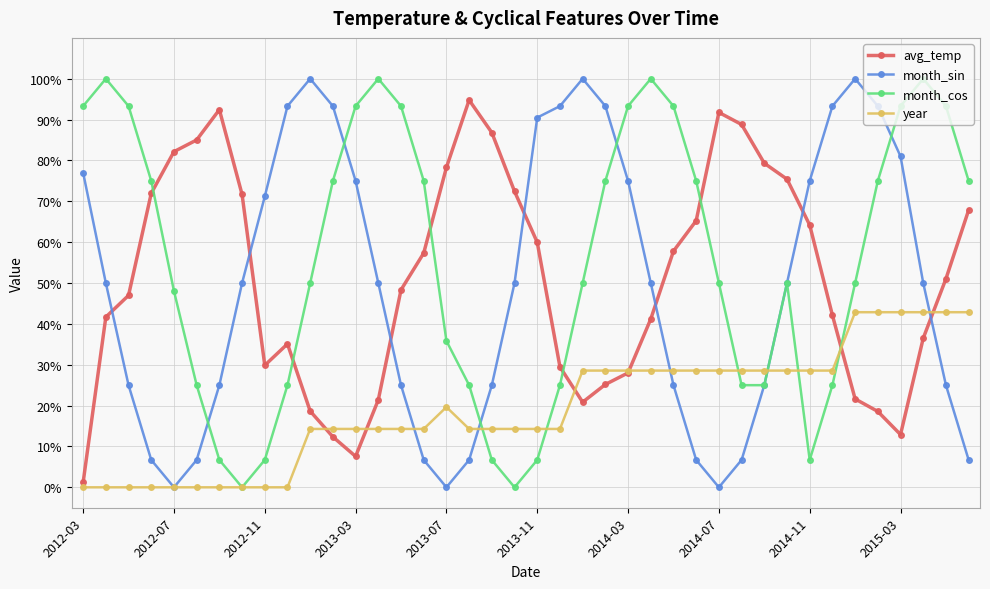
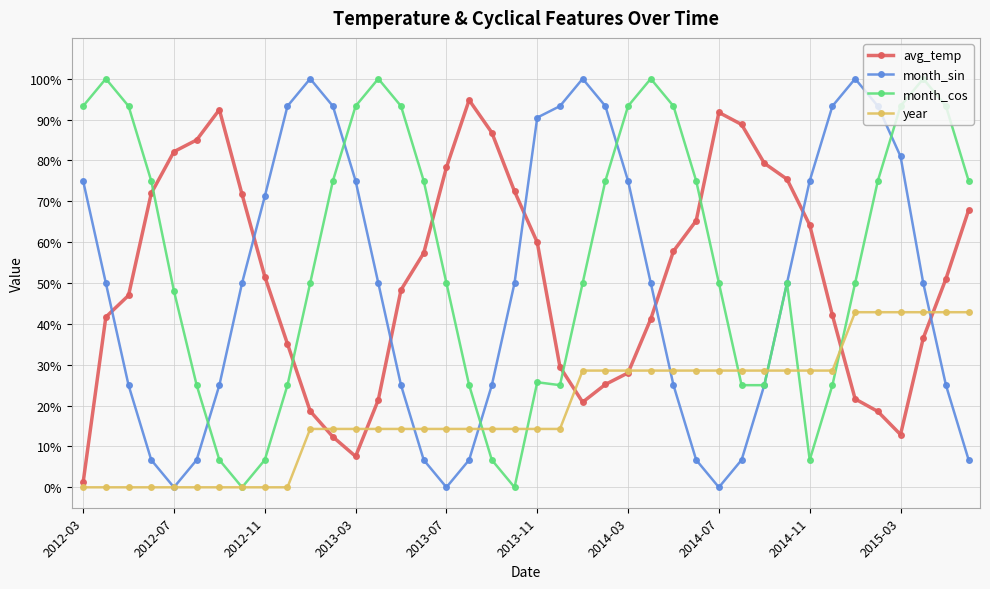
  {
    "avg_temp": {
      "2012-03": "1%",
      "2012-07": "82%",
-     "2012-11": "30%",
+     "2012-11": "52%",
      "2013-03": "8%",
      "2013-07": "78%",
      "2013-11": "60%",
      "2014-07": "92%",
      "2014-11": "64%",
      "2015-03": "13%"
    },
    "month_sin": {
-     "2012-03": "77%",
+     "2012-03": "75%",
      "2012-11": "71%",
      "2013-03": "75%",
      "2013-07": "0%",
      "2013-11": "90%",
      "2014-03": "75%",
      "2014-07": "0%",
      "2014-11": "75%",
      "2015-03": "81%"
    },
    "month_cos": {
      "2012-03": "93%",
      "2012-07": "48%",
      "2012-11": "7%",
      "2013-03": "93%",
-     "2013-07": "36%",
-     "2013-11": "7%",
+     "2013-07": "50%",
+     "2013-11": "26%",
      "2014-03": "93%",
      "2014-07": "50%",
      "2014-11": "7%"
    },
    "year": {
      "2012-03": "0%",
      "2012-11": "0%",
      "2013-03": "14%",
-     "2013-07": "20%",
+     "2013-07": "14%",
      "2013-11": "14%",
      "2014-07": "29%",
      "2014-11": "29%",
      "2015-03": "43%"
    }
  }
